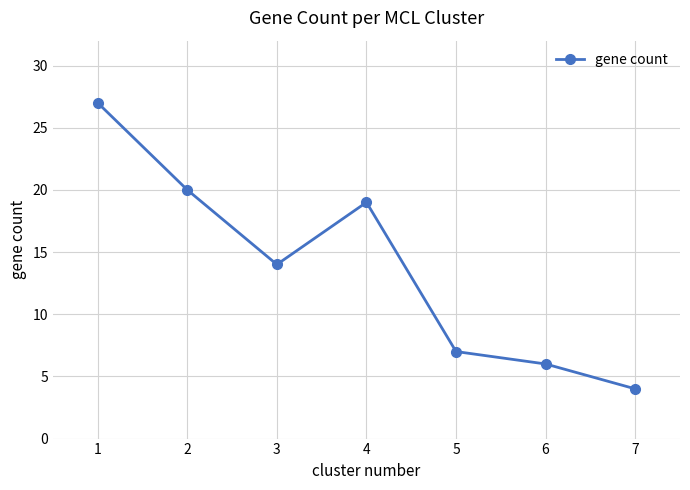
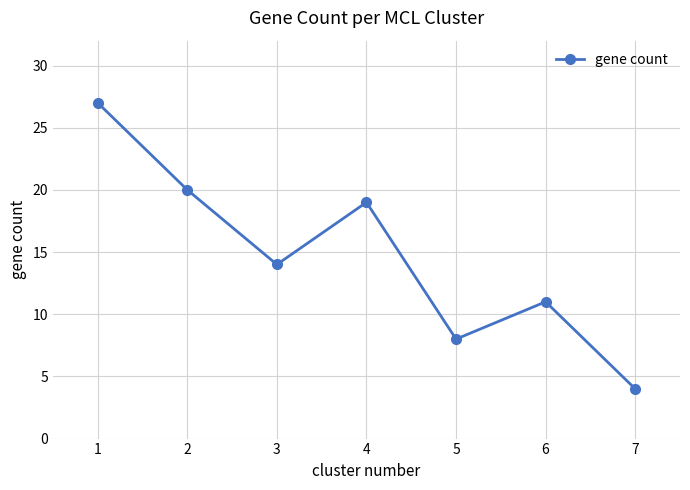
  {
    "1": 27,
    "2": 20,
    "3": 14,
    "4": 19,
-   "5": 7,
-   "6": 6,
+   "5": 8,
+   "6": 11,
    "7": 4
  }
